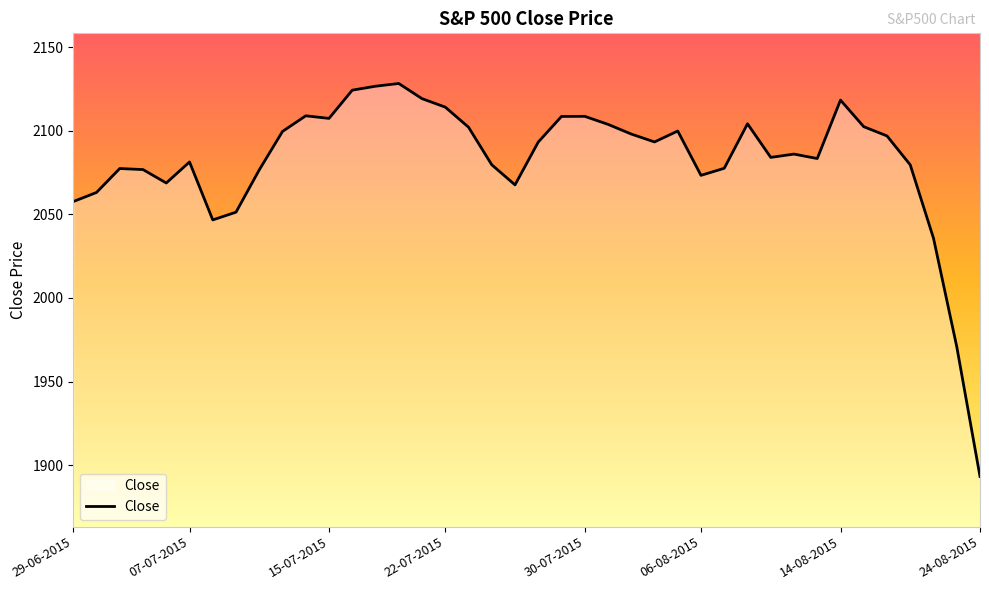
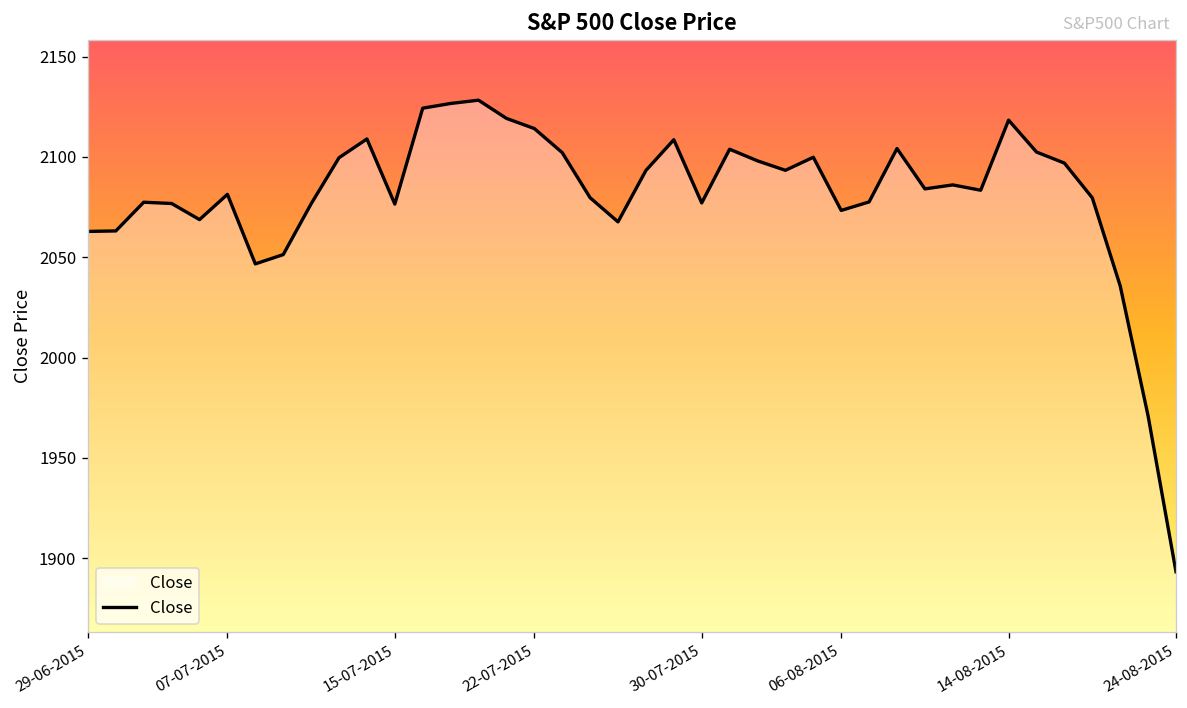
  {
-   "29-06-2015": 2058,
+   "29-06-2015": 2063,
    "07-07-2015": 2081,
-   "15-07-2015": 2107,
+   "15-07-2015": 2076,
    "22-07-2015": 2114,
-   "30-07-2015": 2109,
+   "30-07-2015": 2077,
    "06-08-2015": 2073,
    "14-08-2015": 2118,
    "24-08-2015": 1893
  }
